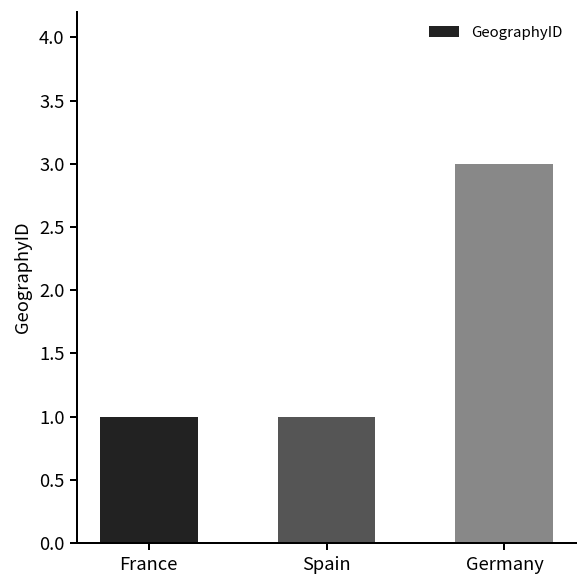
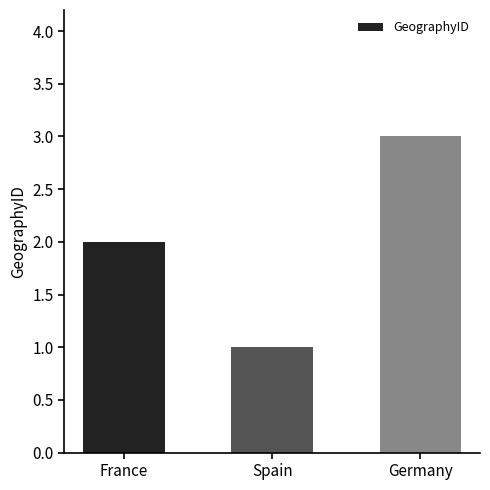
  {
-   "France": 1,
+   "France": 2,
    "Spain": 1,
    "Germany": 3
  }
